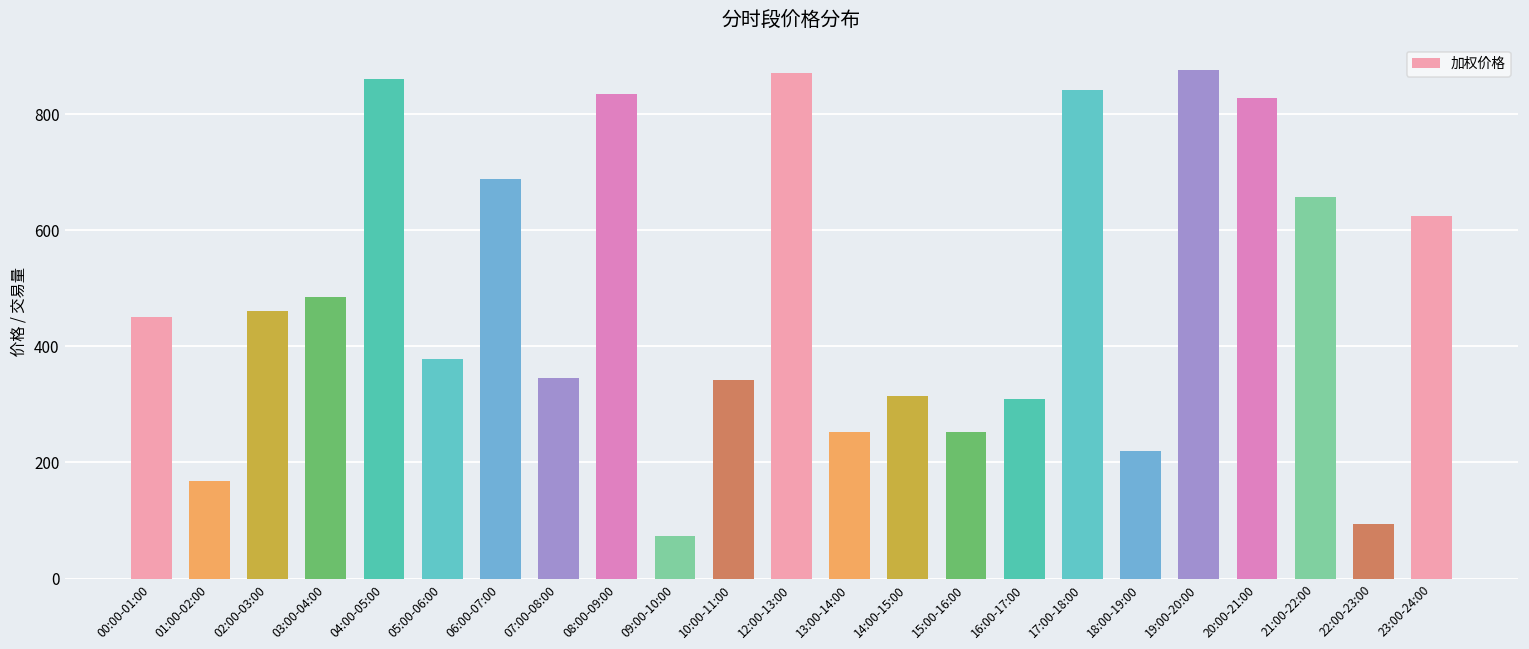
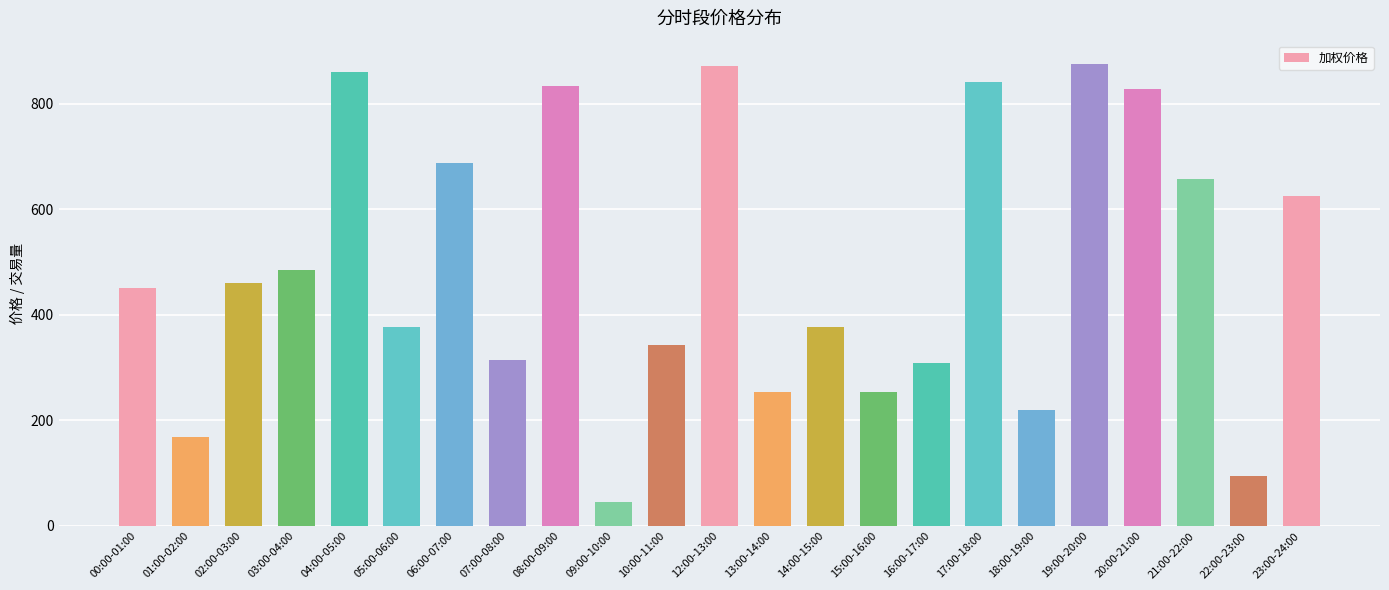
  {
    "00:00-01:00": 450,
    "01:00-02:00": 170,
    "02:00-03:00": 460,
    "03:00-04:00": 480,
    "04:00-05:00": 860,
    "05:00-06:00": 380,
    "06:00-07:00": 690,
-   "07:00-08:00": 350,
+   "07:00-08:00": 310,
    "08:00-09:00": 830,
-   "09:00-10:00": 70,
+   "09:00-10:00": 50,
    "10:00-11:00": 340,
    "12:00-13:00": 870,
    "13:00-14:00": 250,
-   "14:00-15:00": 310,
+   "14:00-15:00": 380,
    "15:00-16:00": 250,
    "16:00-17:00": 310,
    "17:00-18:00": 840,
    "18:00-19:00": 220,
    "19:00-20:00": 880,
    "20:00-21:00": 830,
    "21:00-22:00": 660,
    "22:00-23:00": 90,
    "23:00-24:00": 630
  }
